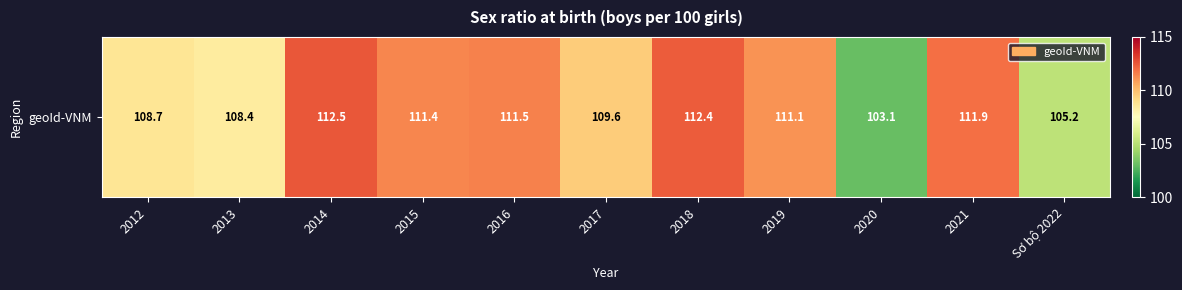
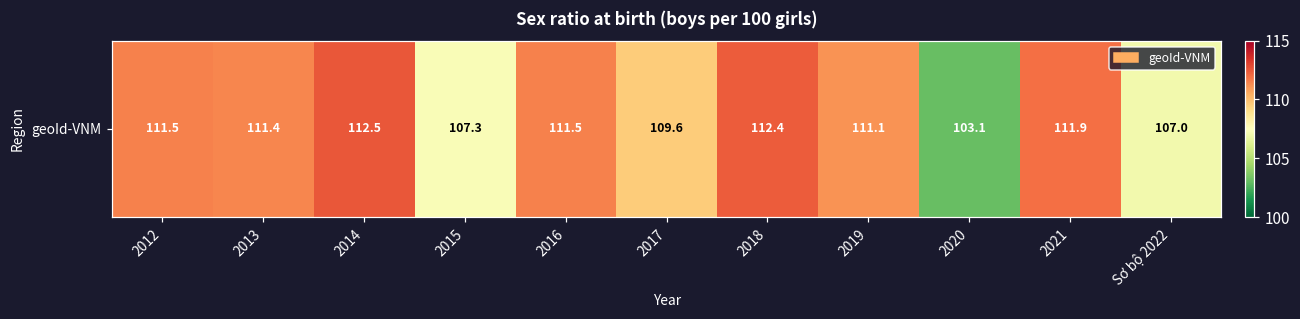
  {
    "geoId-VNM": {
-     "2012": 108.7,
-     "2013": 108.4,
+     "2012": 111.5,
+     "2013": 111.4,
      "2014": 112.5,
-     "2015": 111.4,
+     "2015": 107.3,
      "2016": 111.5,
      "2017": 109.6,
      "2018": 112.4,
      "2019": 111.1,
      "2020": 103.1,
      "2021": 111.9,
-     "Sơ bộ 2022": 105.2
+     "Sơ bộ 2022": 107.0
    }
  }
